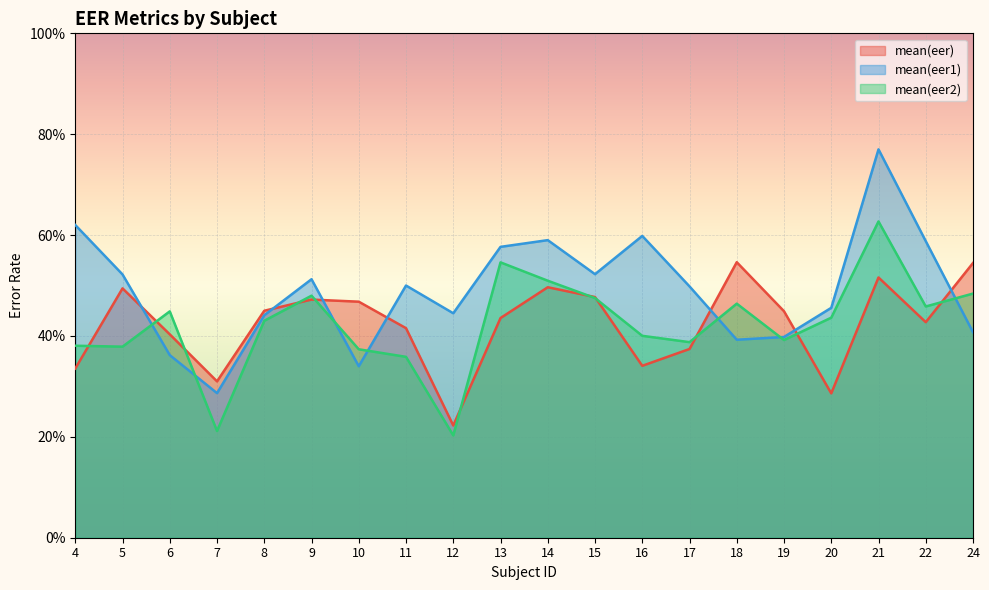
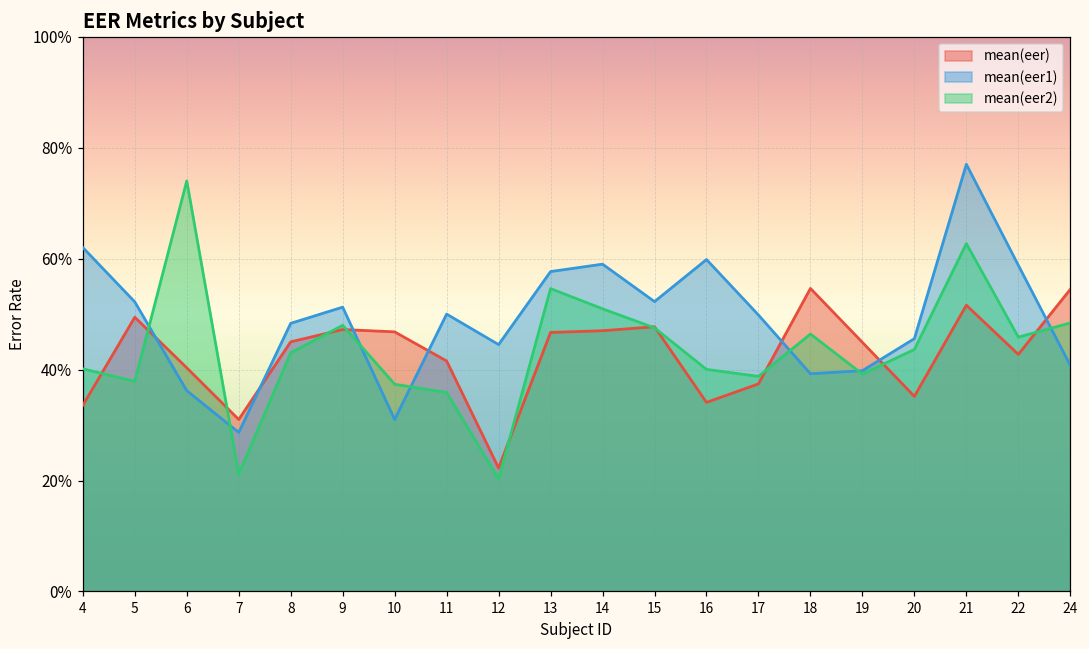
  {
    "mean(eer)": {
      "4": "34%",
      "5": "49%",
      "6": "40%",
      "7": "31%",
      "8": "45%",
      "9": "47%",
      "10": "47%",
      "11": "42%",
      "12": "22%",
-     "13": "44%",
-     "14": "50%",
+     "13": "47%",
+     "14": "47%",
      "16": "34%",
      "17": "37%",
      "18": "55%",
      "19": "45%",
-     "20": "29%",
+     "20": "35%",
      "21": "52%",
      "22": "43%",
      "24": "54%"
    },
    "mean(eer1)": {
      "4": "62%",
      "5": "52%",
      "6": "36%",
      "7": "29%",
-     "8": "44%",
+     "8": "48%",
      "9": "51%",
-     "10": "34%",
+     "10": "31%",
      "11": "50%",
      "12": "45%",
      "13": "58%",
      "14": "59%",
      "15": "52%",
      "16": "60%",
      "17": "50%",
      "18": "39%",
      "19": "40%",
      "20": "46%",
      "21": "77%",
      "22": "59%",
      "24": "41%"
    },
    "mean(eer2)": {
-     "4": "38%",
+     "4": "40%",
      "5": "38%",
-     "6": "45%",
+     "6": "74%",
      "7": "21%",
      "8": "43%",
      "9": "48%",
      "10": "37%",
      "11": "36%",
      "12": "20%",
      "13": "55%",
      "14": "51%",
      "16": "40%",
      "17": "39%",
      "18": "46%",
      "19": "39%",
      "20": "44%",
      "21": "63%",
      "22": "46%",
      "24": "48%"
    }
  }
